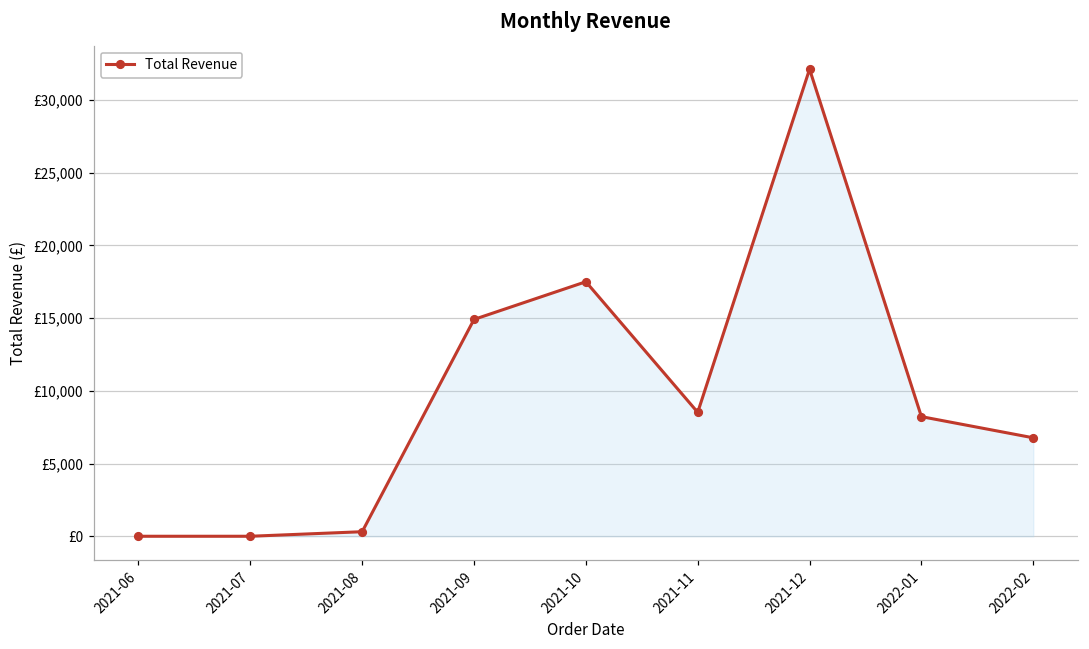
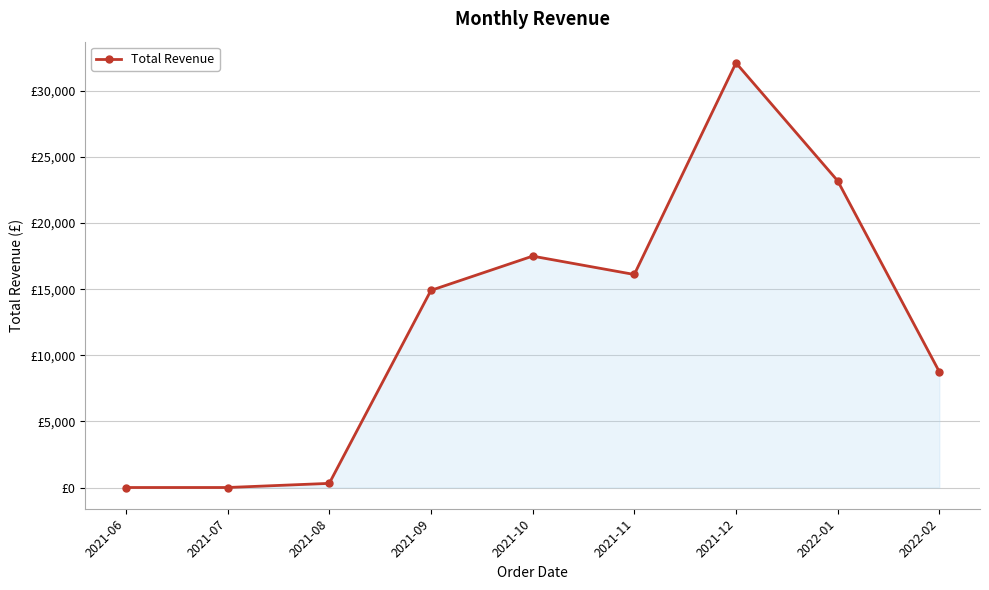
  {
    "2021-06": "£0",
    "2021-07": "£0",
    "2021-08": "£300",
    "2021-09": "£14,900",
    "2021-10": "£17,500",
-   "2021-11": "£8,500",
+   "2021-11": "£16,100",
    "2021-12": "£32,100",
-   "2022-01": "£8,200",
-   "2022-02": "£6,800"
+   "2022-01": "£23,200",
+   "2022-02": "£8,800"
  }
